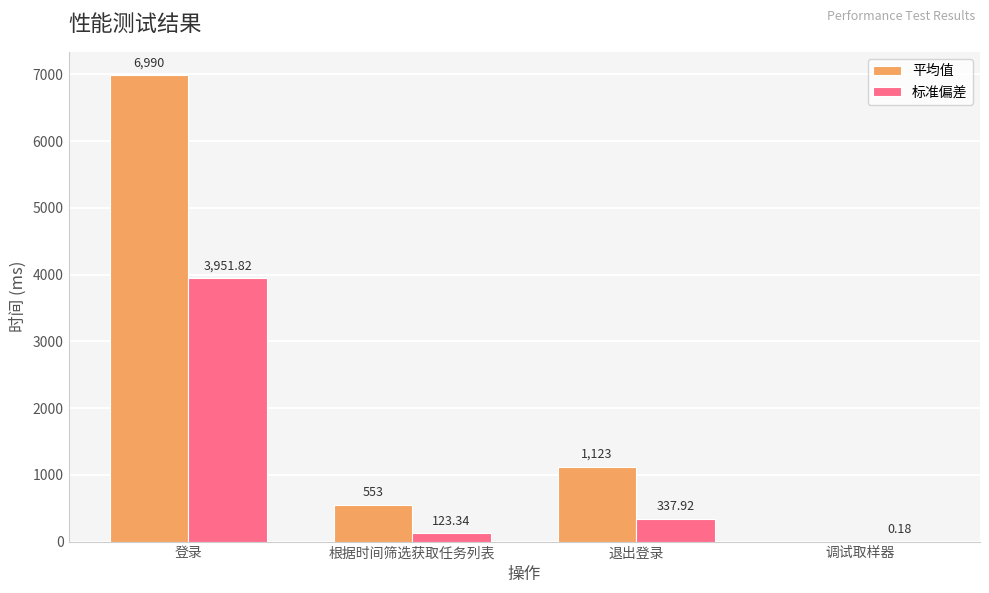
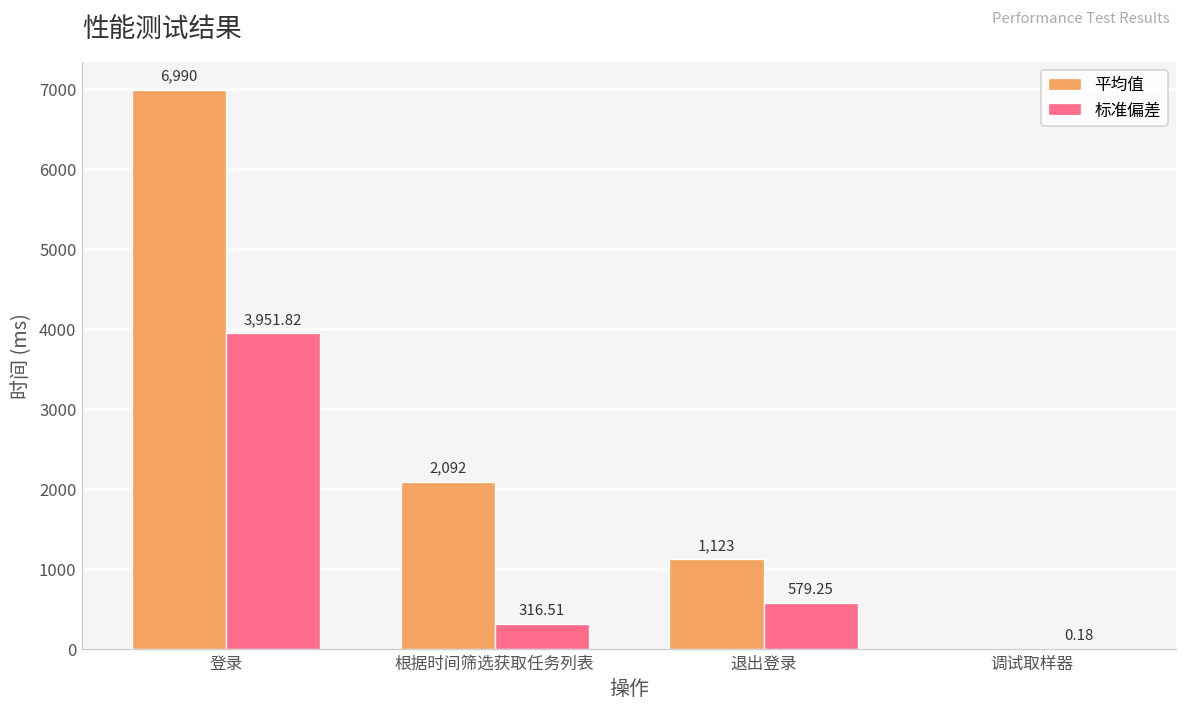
  {
    "平均值": {
      "登录": "6,990",
-     "根据时间筛选获取任务列表": "553",
+     "根据时间筛选获取任务列表": "2,092",
      "退出登录": "1,123"
    },
    "标准偏差": {
      "登录": "3,951.82",
-     "根据时间筛选获取任务列表": "123.34",
-     "退出登录": "337.92",
+     "根据时间筛选获取任务列表": "316.51",
+     "退出登录": "579.25",
      "调试取样器": "0.18"
    }
  }
